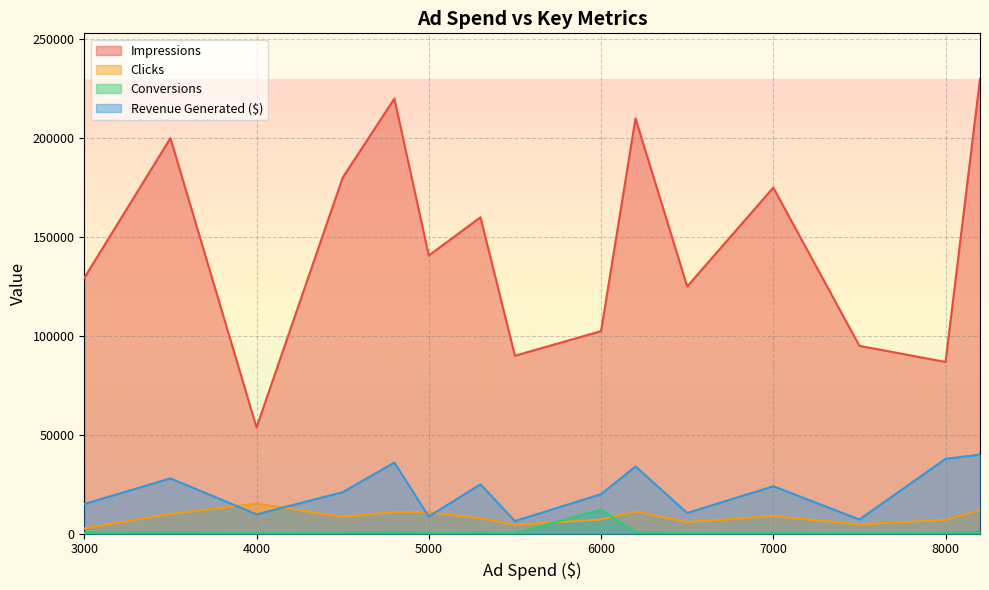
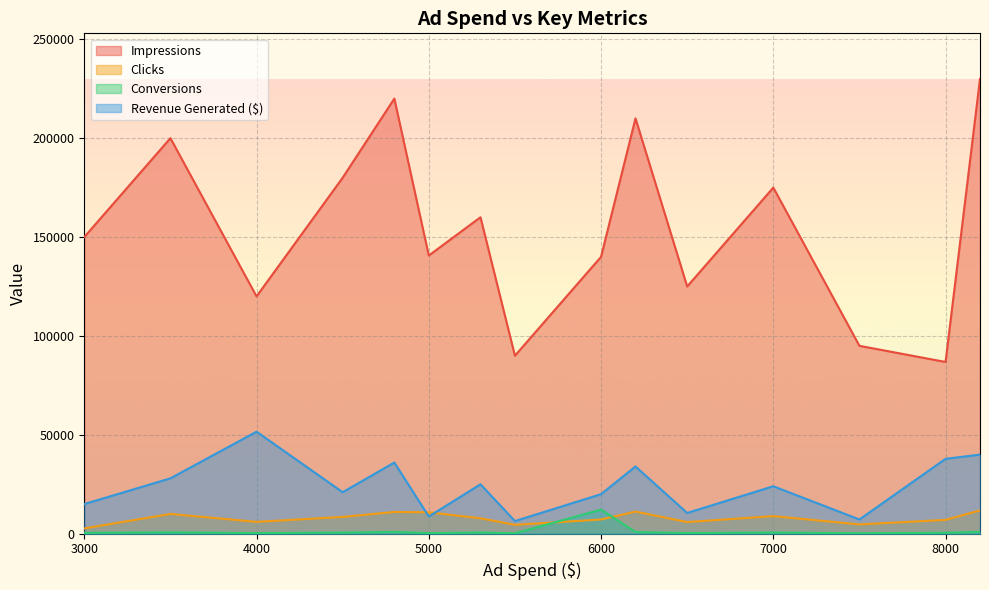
  {
    "Impressions": {
-     "3000": 129000,
-     "4000": 54000,
+     "3000": 150000,
+     "4000": 120000,
      "5000": 141000,
-     "6000": 102000,
+     "6000": 140000,
      "7000": 175000,
      "8000": 87000
    },
    "Clicks": {
      "3000": 3000,
-     "4000": 15000,
+     "4000": 6000,
      "5000": 11000,
      "6000": 7000,
      "7000": 9000,
      "8000": 7000
    },
    "Conversions": {
      "3000": 0,
      "4000": 0,
      "5000": 0,
      "6000": 12000,
      "7000": 1000,
      "8000": 0
    },
    "Revenue Generated ($)": {
      "3000": 15000,
-     "4000": 10000,
+     "4000": 52000,
      "5000": 9000,
      "6000": 20000,
      "7000": 24000,
      "8000": 38000
    }
  }
